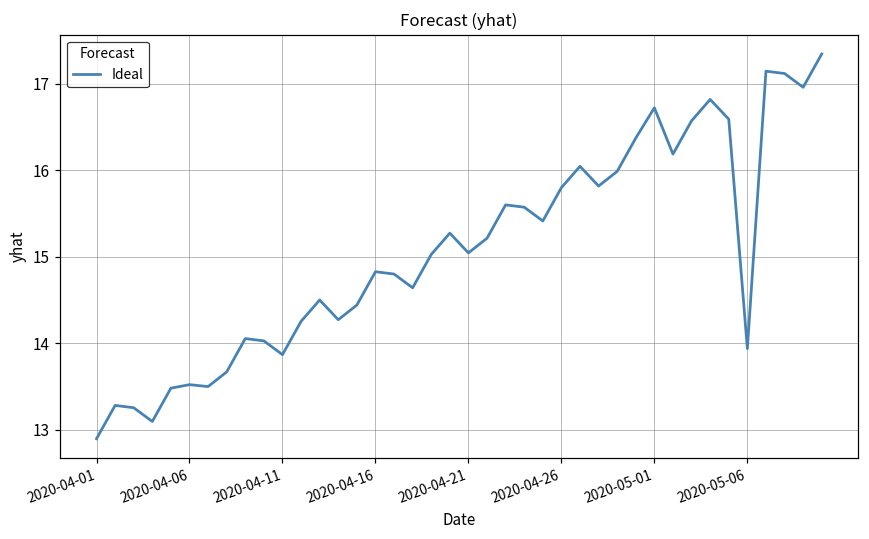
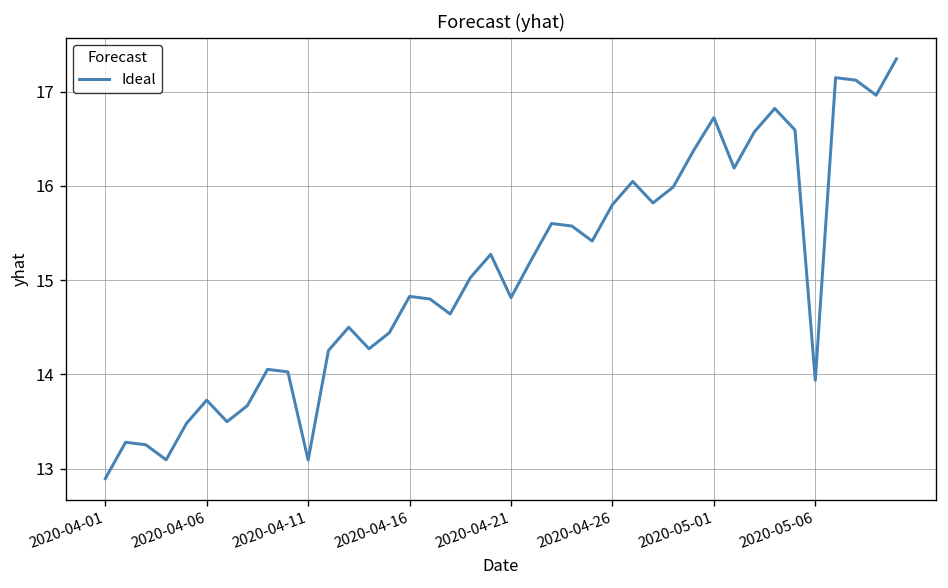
  {
    "2020-04-01": 12.9,
-   "2020-04-06": 13.5,
-   "2020-04-11": 13.9,
+   "2020-04-06": 13.7,
+   "2020-04-11": 13.1,
    "2020-04-16": 14.8,
-   "2020-04-21": 15.0,
+   "2020-04-21": 14.8,
    "2020-04-26": 15.8,
    "2020-05-01": 16.7,
    "2020-05-06": 13.9
  }
